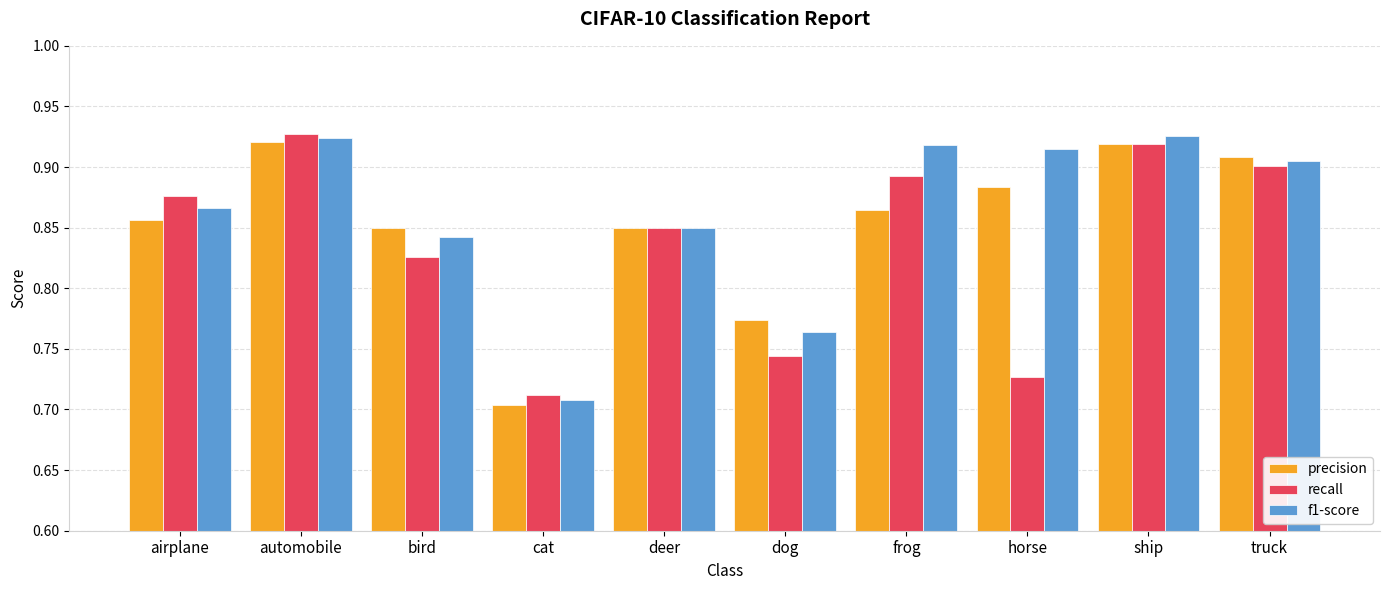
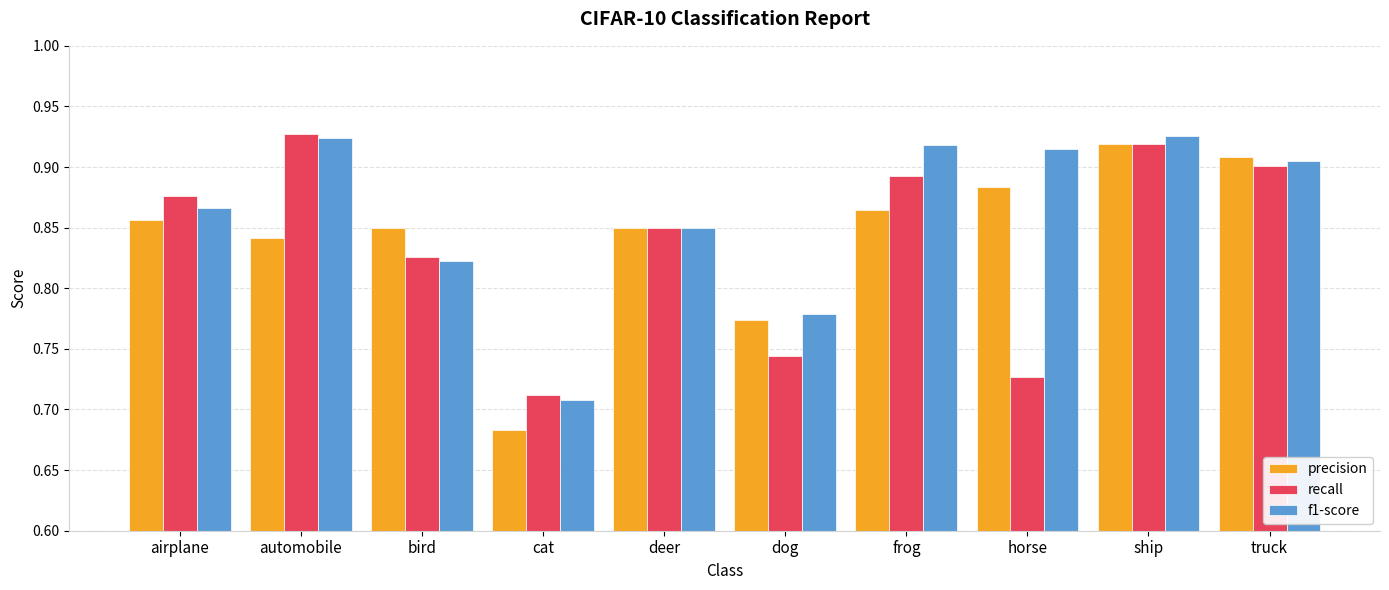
  {
    "precision": {
      "airplane": 0.856,
-     "automobile": 0.921,
+     "automobile": 0.841,
      "bird": 0.850,
-     "cat": 0.704,
+     "cat": 0.683,
      "deer": 0.850,
      "dog": 0.773,
      "frog": 0.864,
      "horse": 0.883,
      "ship": 0.919,
      "truck": 0.908
    },
    "recall": {
      "airplane": 0.876,
      "automobile": 0.927,
      "bird": 0.826,
      "cat": 0.712,
      "deer": 0.850,
      "dog": 0.744,
      "frog": 0.893,
      "horse": 0.727,
      "ship": 0.919,
      "truck": 0.901
    },
    "f1-score": {
      "airplane": 0.866,
      "automobile": 0.924,
-     "bird": 0.842,
+     "bird": 0.823,
      "cat": 0.708,
      "deer": 0.850,
-     "dog": 0.764,
+     "dog": 0.779,
      "frog": 0.918,
      "horse": 0.915,
      "ship": 0.926,
      "truck": 0.905
    }
  }
